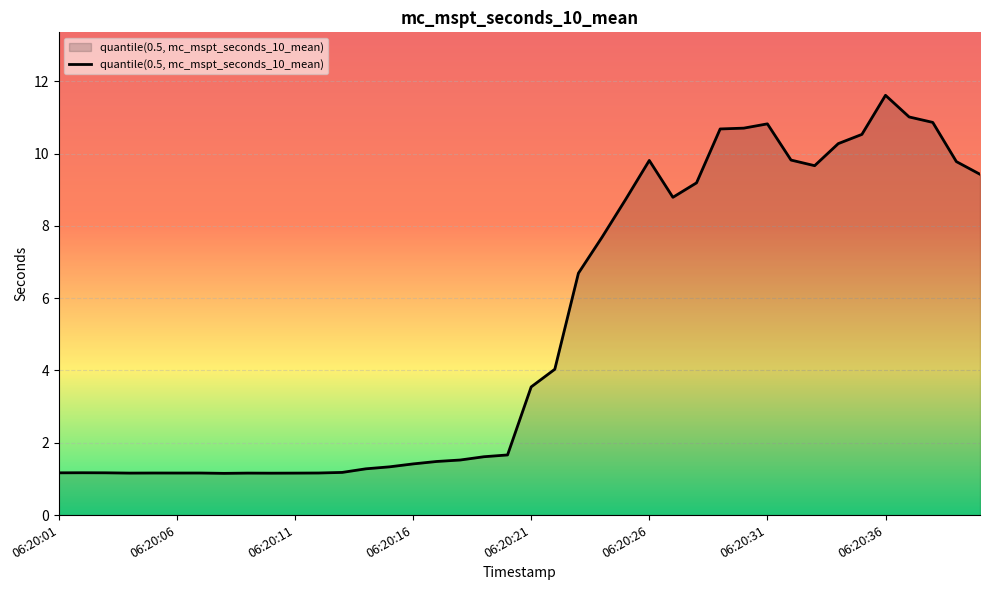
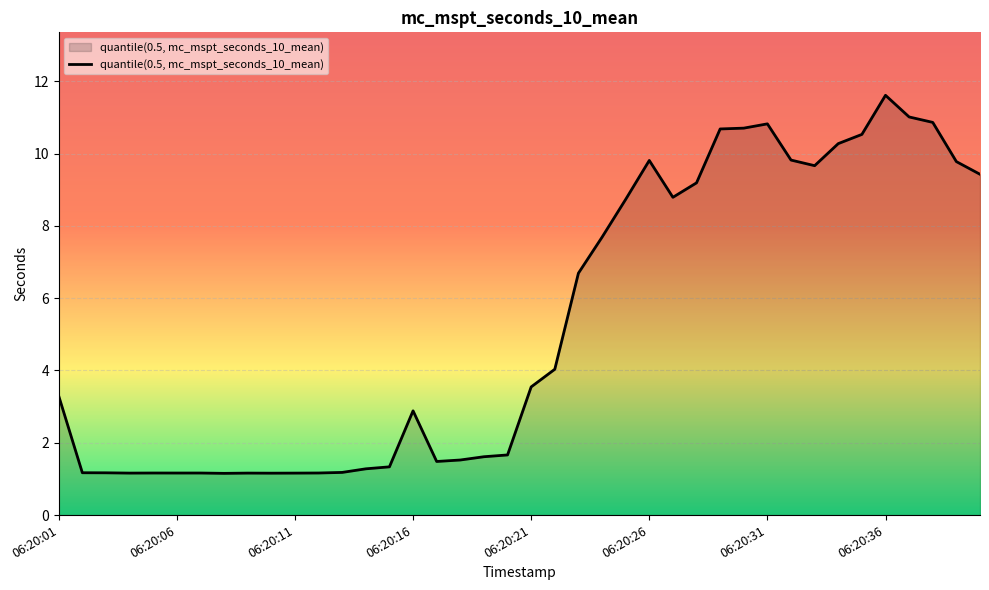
  {
-   "06:20:01": 1.2,
+   "06:20:01": 3.3,
    "06:20:06": 1.2,
    "06:20:11": 1.2,
-   "06:20:16": 1.4,
+   "06:20:16": 2.9,
    "06:20:21": 3.5,
    "06:20:26": 9.8,
    "06:20:31": 10.8,
    "06:20:36": 11.6
  }
